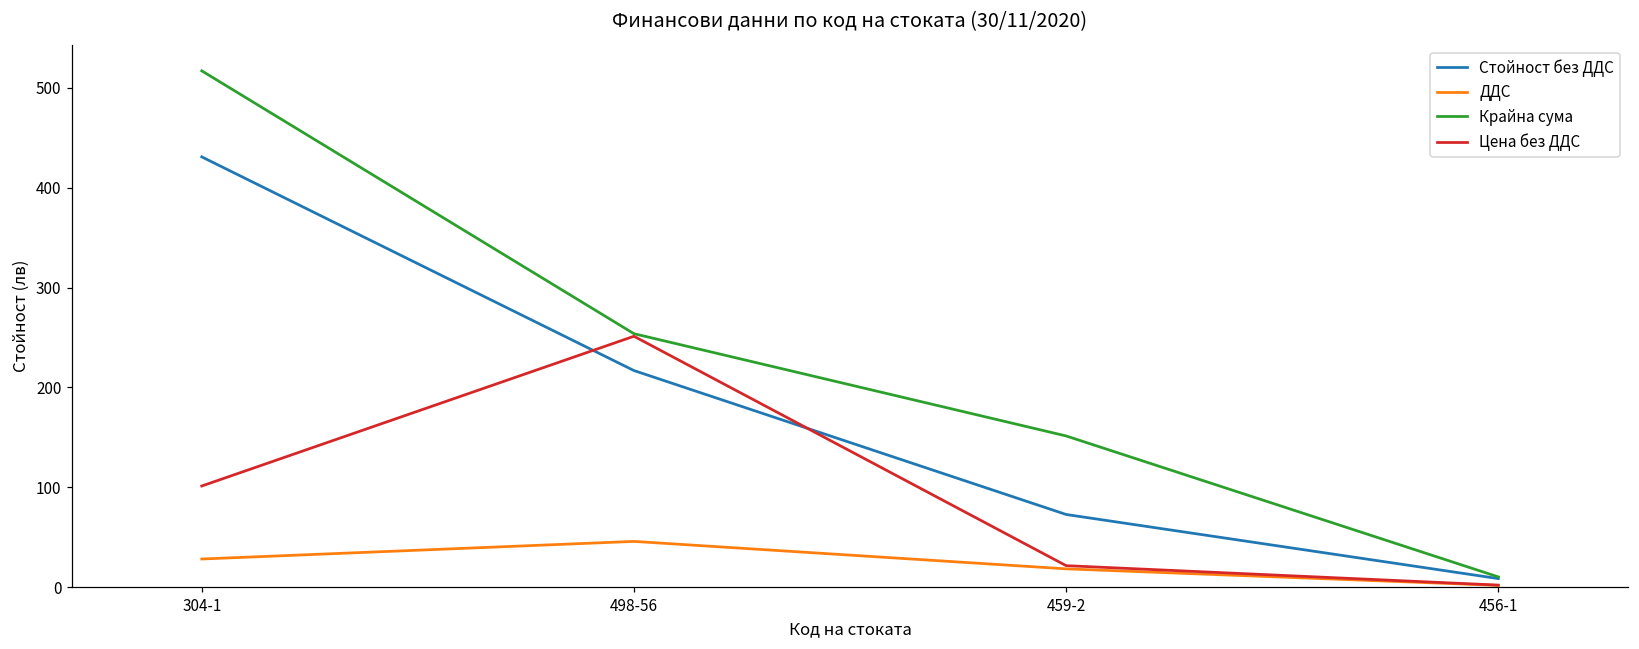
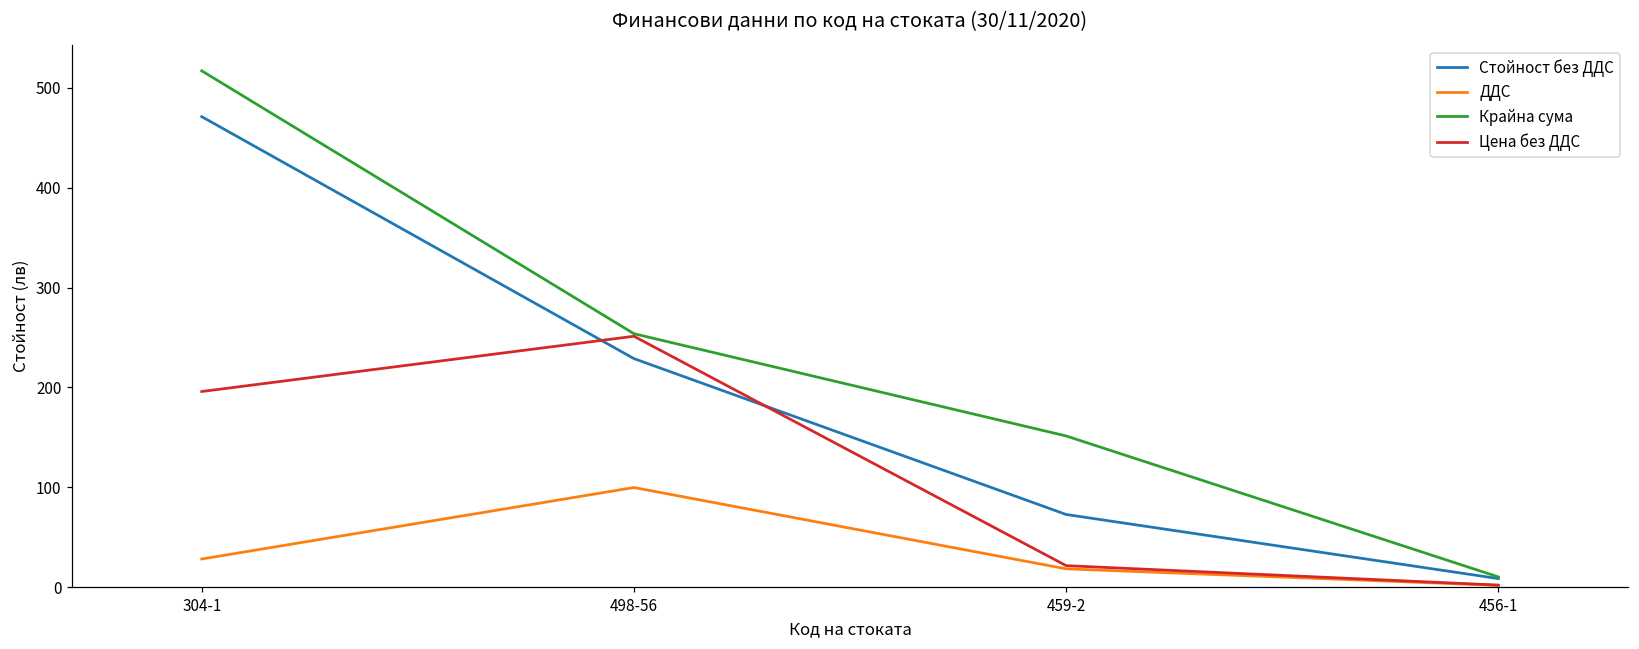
  {
    "Стойност без ДДС": {
-     "304-1": 430,
-     "498-56": 220,
+     "304-1": 470,
+     "498-56": 230,
      "459-2": 70
    },
    "ДДС": {
      "304-1": 30,
-     "498-56": 50,
+     "498-56": 100,
      "459-2": 20
    },
    "Крайна сума": {
      "304-1": 520,
      "459-2": 150
    },
    "Цена без ДДС": {
-     "304-1": 100,
+     "304-1": 200,
      "459-2": 20
    }
  }
